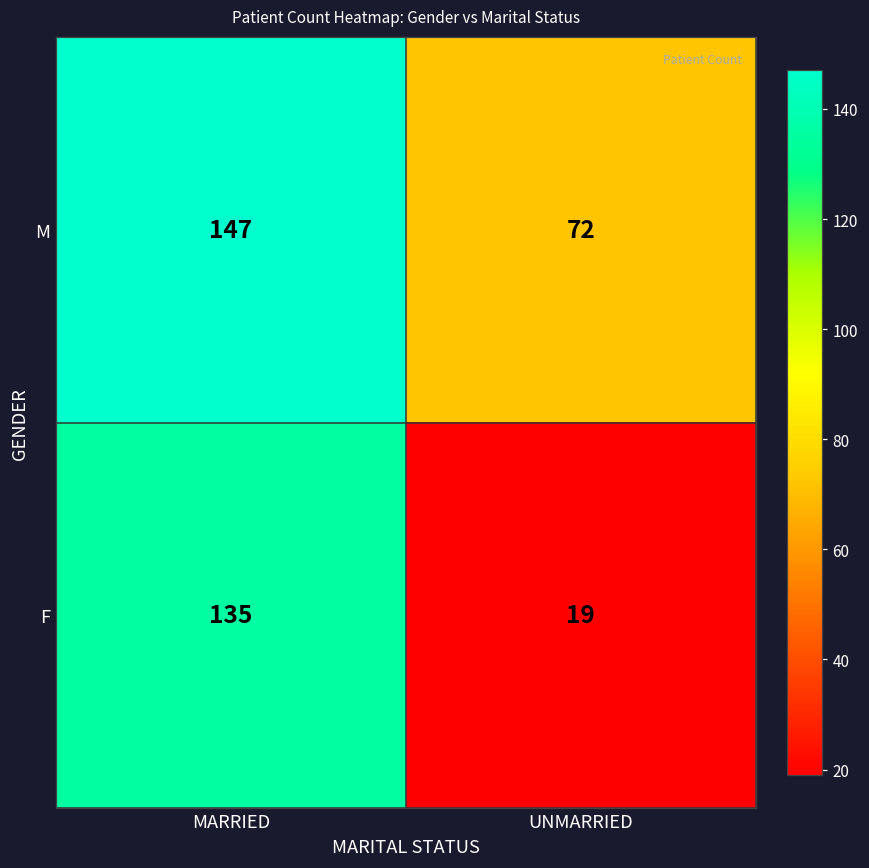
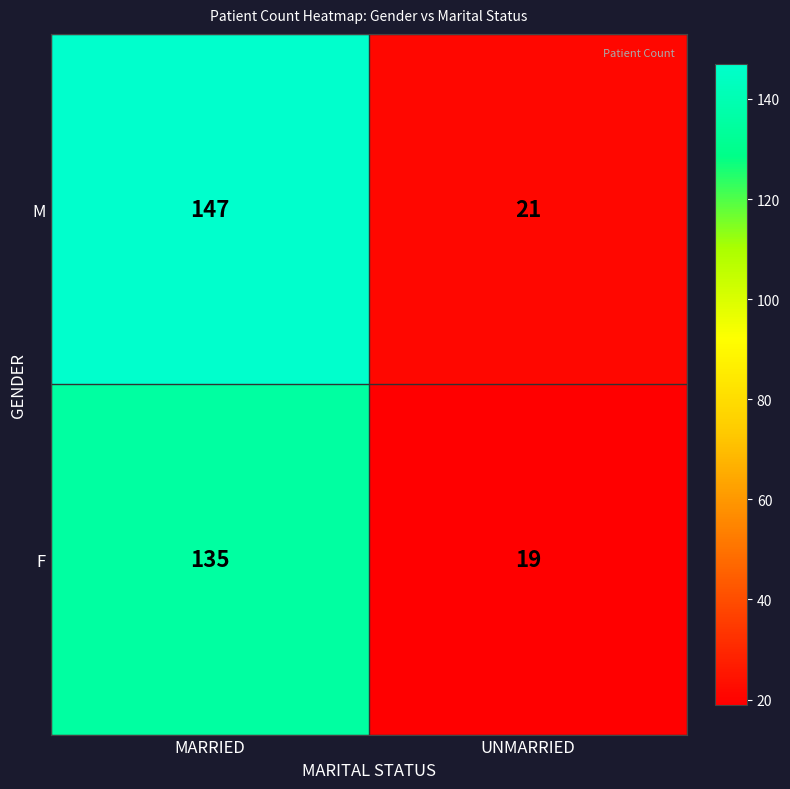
  {
    "M": {
      "MARRIED": 147,
-     "UNMARRIED": 72
+     "UNMARRIED": 21
    },
    "F": {
      "MARRIED": 135,
      "UNMARRIED": 19
    }
  }
